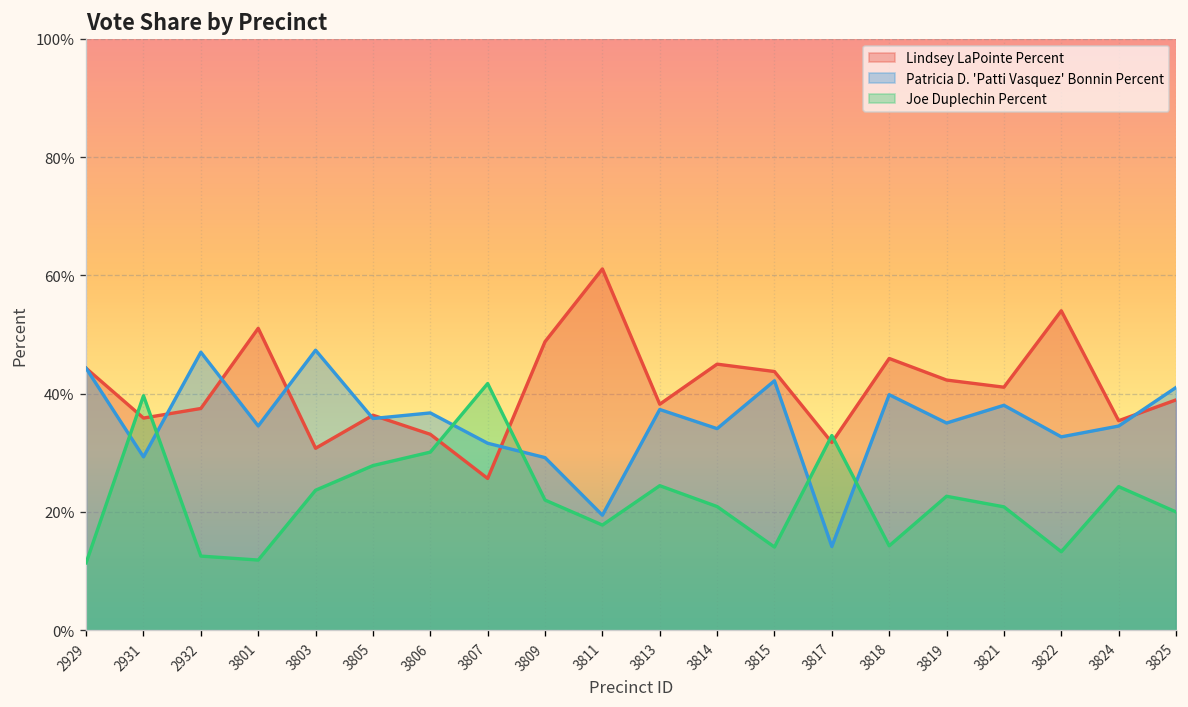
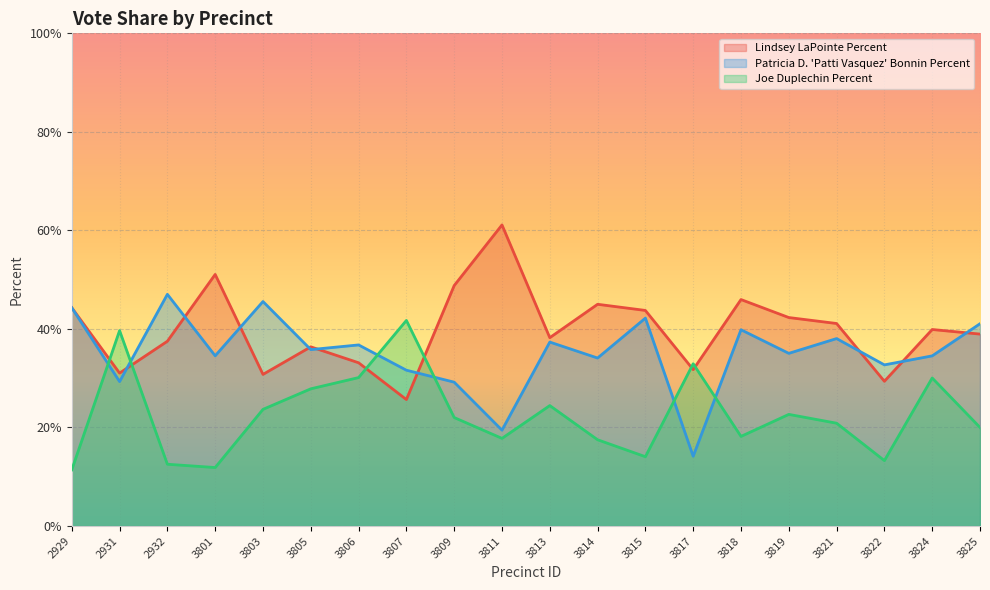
  {
    "Lindsey LaPointe Percent": {
-     "2931": "36%",
+     "2931": "31%",
      "2932": "38%",
      "3801": "51%",
      "3803": "31%",
      "3805": "36%",
      "3806": "33%",
      "3807": "26%",
      "3809": "49%",
      "3811": "61%",
      "3813": "38%",
      "3814": "45%",
      "3815": "44%",
      "3817": "32%",
      "3818": "46%",
      "3819": "42%",
      "3821": "41%",
-     "3822": "54%",
-     "3824": "35%",
+     "3822": "29%",
+     "3824": "40%",
      "3825": "39%"
    },
    "Patricia D. 'Patti Vasquez' Bonnin Percent": {
      "2931": "29%",
      "2932": "47%",
      "3801": "35%",
-     "3803": "47%",
+     "3803": "46%",
      "3805": "36%",
      "3806": "37%",
      "3807": "32%",
      "3809": "29%",
      "3811": "19%",
      "3813": "37%",
      "3814": "34%",
      "3815": "42%",
      "3817": "14%",
      "3818": "40%",
      "3819": "35%",
      "3821": "38%",
      "3822": "33%",
      "3824": "35%",
      "3825": "41%"
    },
    "Joe Duplechin Percent": {
      "2929": "11%",
      "2931": "40%",
      "2932": "13%",
      "3801": "12%",
      "3803": "24%",
      "3805": "28%",
      "3806": "30%",
      "3807": "42%",
      "3809": "22%",
      "3811": "18%",
      "3813": "24%",
-     "3814": "21%",
+     "3814": "18%",
      "3815": "14%",
      "3817": "33%",
-     "3818": "14%",
+     "3818": "18%",
      "3819": "23%",
      "3821": "21%",
      "3822": "13%",
-     "3824": "24%",
+     "3824": "30%",
      "3825": "20%"
    }
  }
